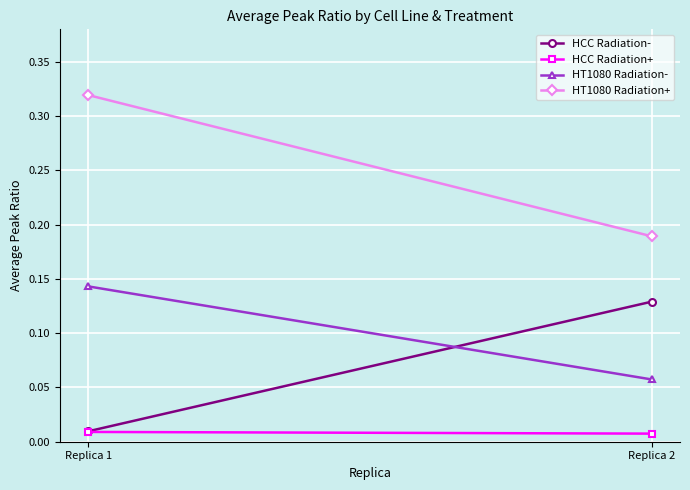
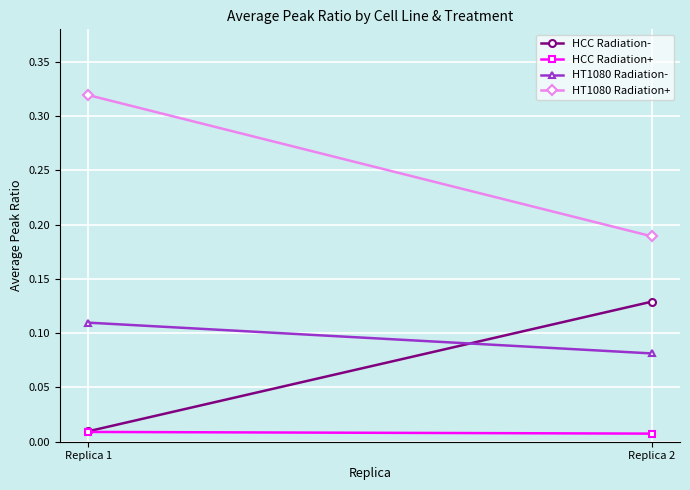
  {
    "HCC Radiation-": {
      "Replica 2": 0.129
    },
    "HCC Radiation+": {
      "Replica 2": 0.007
    },
    "HT1080 Radiation-": {
-     "Replica 1": 0.143,
-     "Replica 2": 0.057
+     "Replica 1": 0.110,
+     "Replica 2": 0.081
    },
    "HT1080 Radiation+": {
      "Replica 1": 0.319,
      "Replica 2": 0.189
    }
  }
